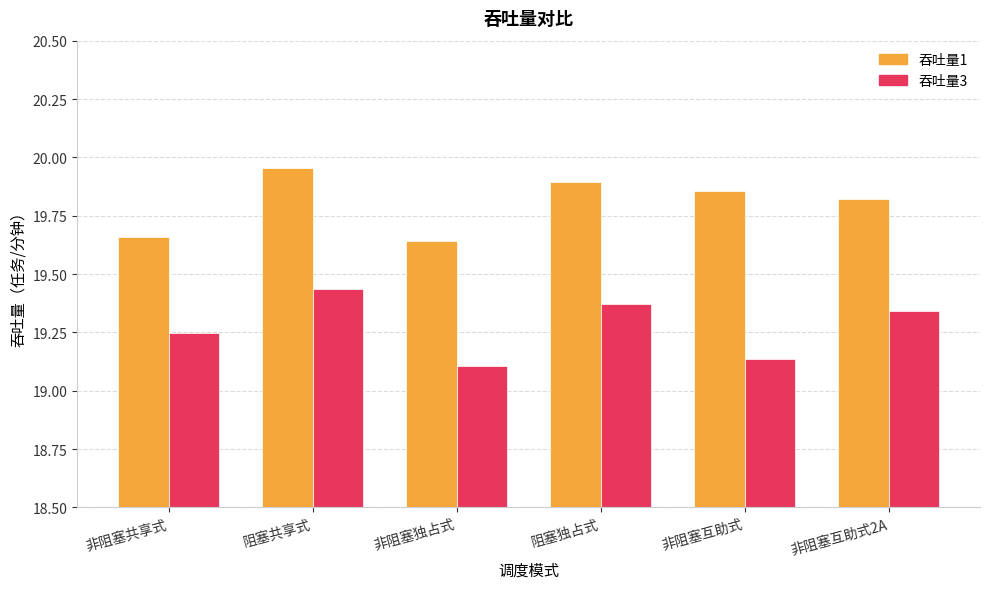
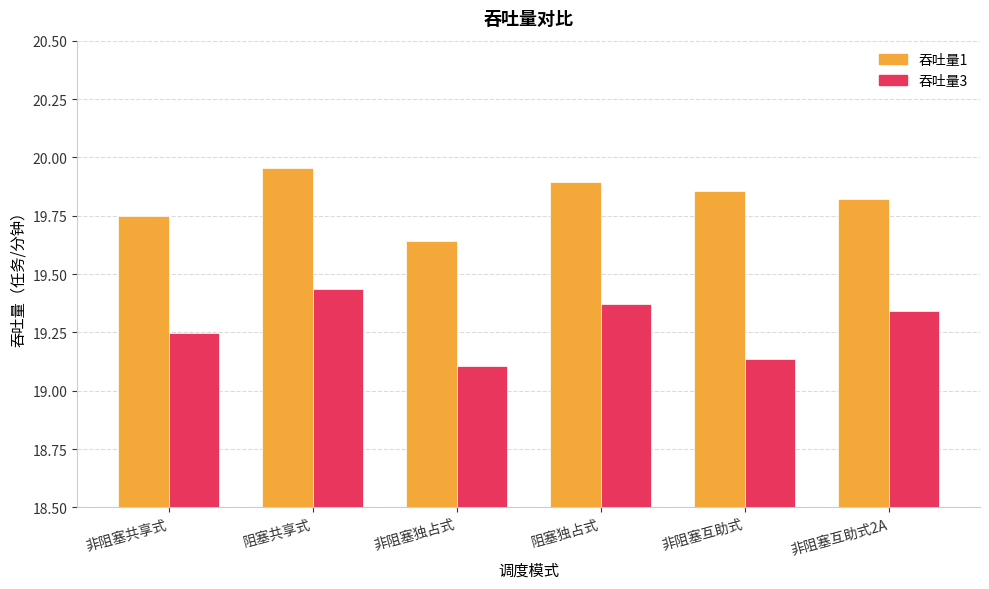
  {
    "吞吐量1": {
-     "非阻塞共享式": 19.66,
+     "非阻塞共享式": 19.75,
      "阻塞共享式": 19.95,
      "非阻塞独占式": 19.64,
      "阻塞独占式": 19.90,
      "非阻塞互助式": 19.85,
      "非阻塞互助式2A": 19.82
    },
    "吞吐量3": {
      "非阻塞共享式": 19.25,
      "阻塞共享式": 19.43,
      "非阻塞独占式": 19.11,
      "阻塞独占式": 19.37,
      "非阻塞互助式": 19.14,
      "非阻塞互助式2A": 19.34
    }
  }
